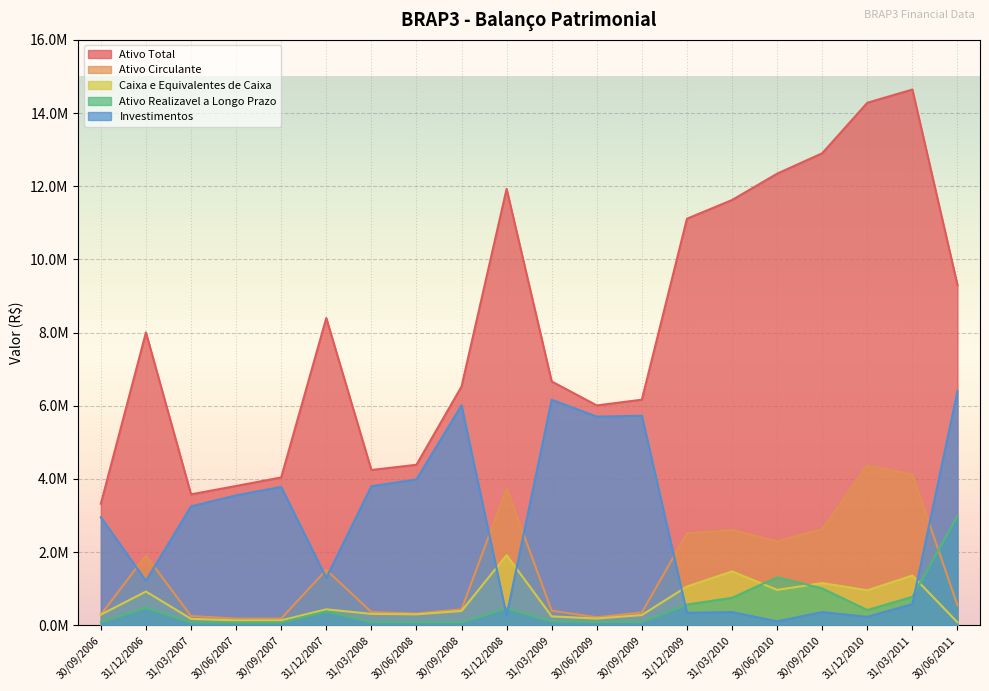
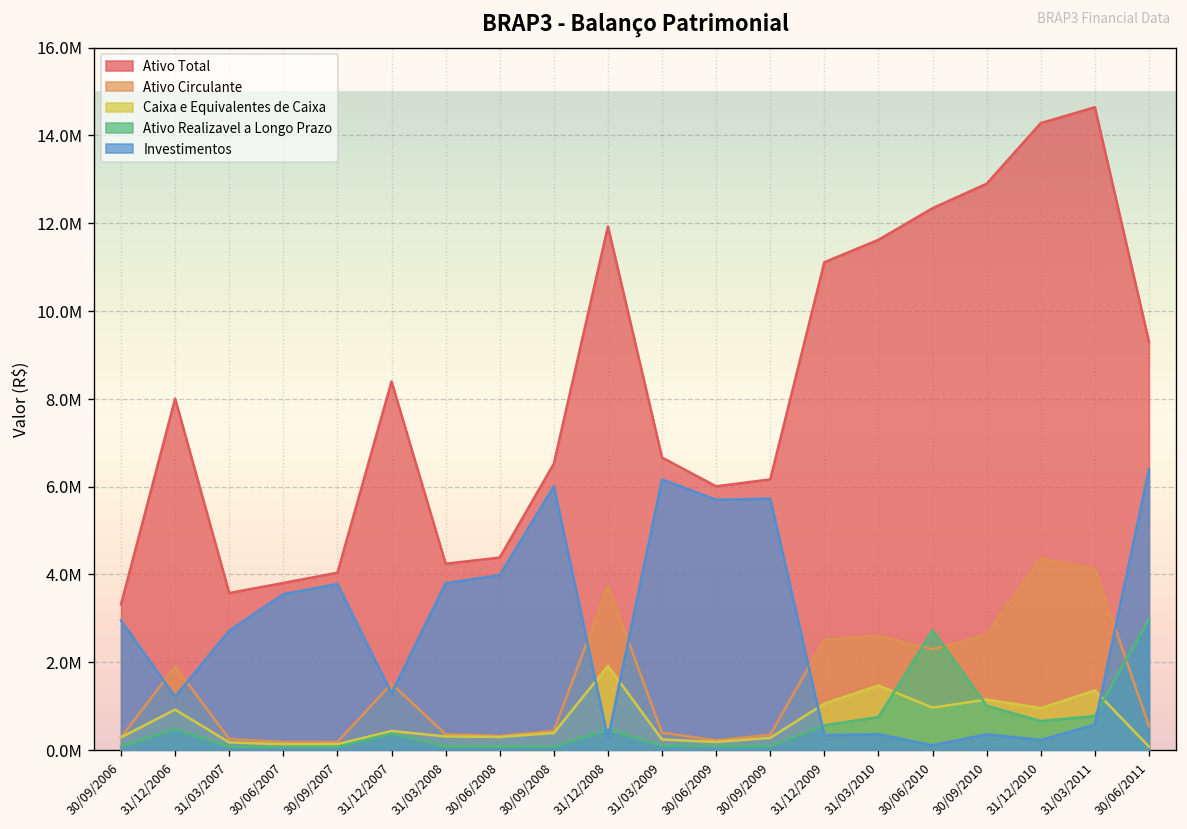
  {
    "Ativo Realizavel a Longo Prazo": {
      "30/09/2006": 100000,
      "31/12/2006": 500000,
      "31/03/2007": 100000,
      "31/03/2008": 100000,
      "30/06/2008": 100000,
      "30/09/2008": 100000,
      "31/12/2008": 500000,
      "31/03/2009": 100000,
      "30/06/2009": 100000,
      "30/09/2009": 100000,
      "31/12/2009": 600000,
      "31/03/2010": 700000,
-     "30/06/2010": 1300000,
+     "30/06/2010": 2700000,
      "30/09/2010": 1000000,
-     "31/12/2010": 400000,
+     "31/12/2010": 700000,
      "31/03/2011": 800000,
      "30/06/2011": 3000000
    },
    "Investimentos": {
      "30/09/2006": 3000000,
      "31/12/2006": 1200000,
-     "31/03/2007": 3200000,
+     "31/03/2007": 2700000,
      "30/06/2007": 3600000,
      "30/09/2007": 3800000,
      "31/12/2007": 1300000,
      "31/03/2008": 3800000,
      "30/06/2008": 4000000,
      "30/09/2008": 6000000,
      "31/12/2008": 300000,
      "31/03/2009": 6200000,
      "30/06/2009": 5700000,
      "30/09/2009": 5700000,
      "31/12/2009": 300000,
      "31/03/2010": 400000,
      "30/06/2010": 100000,
      "30/09/2010": 400000,
      "31/12/2010": 200000,
      "31/03/2011": 600000,
      "30/06/2011": 6400000
    }
  }
